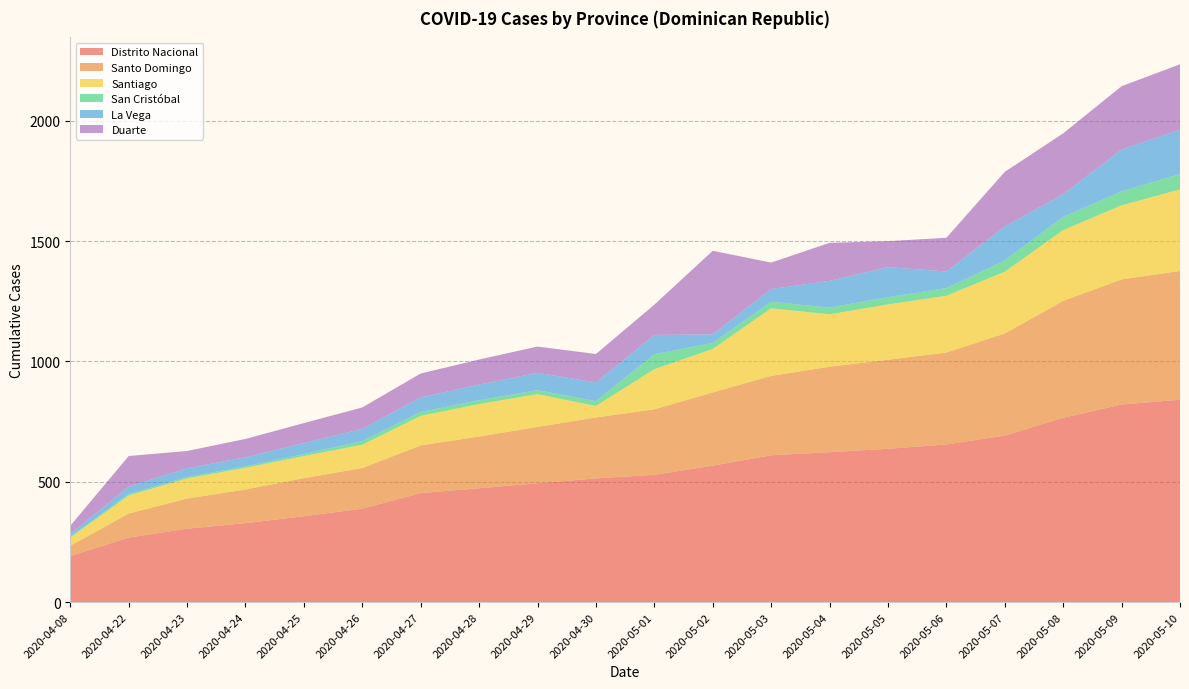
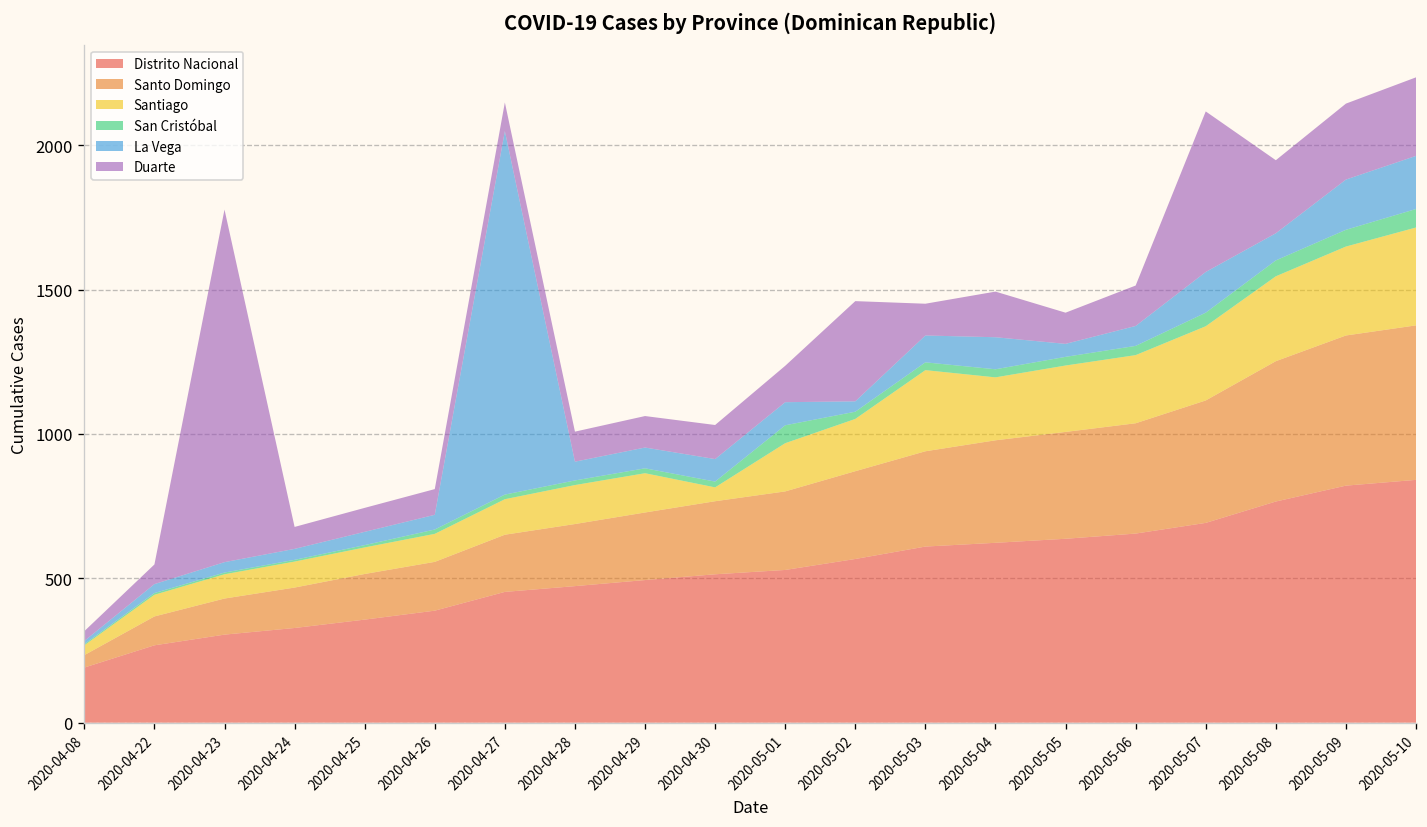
  {
    "Santiago": {
      "2020-04-26": 100,
      "2020-04-27": 120,
      "2020-04-28": 140,
      "2020-04-29": 140,
      "2020-04-30": 50,
      "2020-05-01": 170,
      "2020-05-02": 180,
      "2020-05-03": 280,
      "2020-05-04": 220,
      "2020-05-05": 230,
      "2020-05-06": 240,
      "2020-05-07": 260,
      "2020-05-08": 290,
      "2020-05-09": 310,
      "2020-05-10": 340
    },
    "San Cristóbal": {
      "2020-04-26": 20,
      "2020-04-27": 20,
      "2020-04-28": 20,
      "2020-04-29": 20,
      "2020-04-30": 20,
      "2020-05-01": 60,
      "2020-05-02": 30,
      "2020-05-03": 30,
      "2020-05-04": 30,
      "2020-05-05": 30,
      "2020-05-06": 30,
      "2020-05-07": 50,
      "2020-05-08": 60,
      "2020-05-09": 60,
      "2020-05-10": 60
    },
    "La Vega": {
      "2020-04-08": 10,
      "2020-04-22": 30,
      "2020-04-23": 40,
      "2020-04-24": 40,
      "2020-04-25": 50,
      "2020-04-26": 50,
-     "2020-04-27": 60,
+     "2020-04-27": 1260,
      "2020-04-28": 70,
      "2020-04-29": 70,
      "2020-04-30": 80,
      "2020-05-01": 80,
      "2020-05-02": 40,
-     "2020-05-03": 50,
+     "2020-05-03": 90,
      "2020-05-04": 110,
-     "2020-05-05": 130,
+     "2020-05-05": 50,
      "2020-05-06": 70,
      "2020-05-07": 140,
      "2020-05-08": 90,
      "2020-05-09": 170,
      "2020-05-10": 180
    },
    "Duarte": {
      "2020-04-08": 30,
-     "2020-04-22": 130,
-     "2020-04-23": 70,
+     "2020-04-22": 70,
+     "2020-04-23": 1220,
      "2020-04-24": 80,
      "2020-04-25": 80,
      "2020-04-26": 90,
      "2020-04-27": 100,
      "2020-04-28": 100,
      "2020-04-29": 110,
      "2020-04-30": 120,
      "2020-05-01": 130,
      "2020-05-02": 350,
      "2020-05-03": 110,
      "2020-05-04": 160,
      "2020-05-05": 110,
      "2020-05-06": 140,
-     "2020-05-07": 230,
+     "2020-05-07": 560,
      "2020-05-08": 250,
      "2020-05-09": 260,
      "2020-05-10": 270
    }
  }
